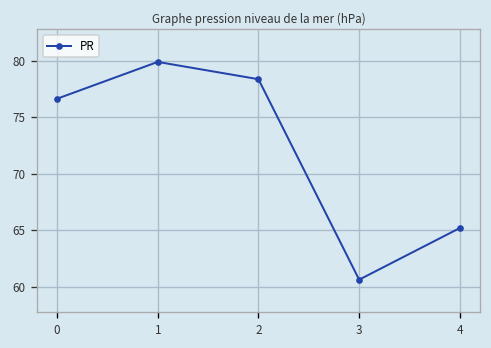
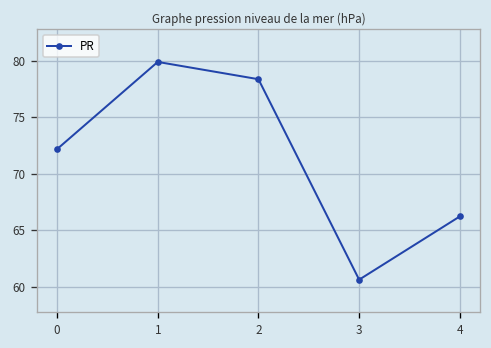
  {
-   "0": 77,
+   "0": 72,
    "1": 80,
    "2": 78,
    "3": 61,
-   "4": 65
+   "4": 66
  }
